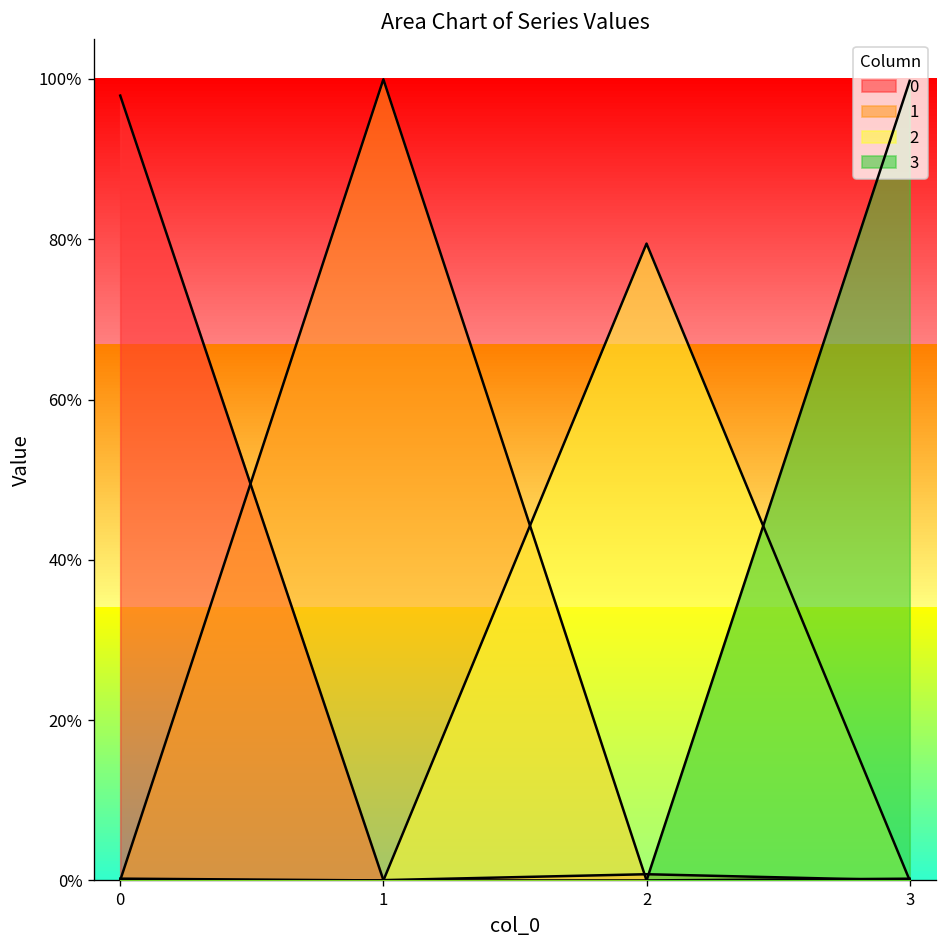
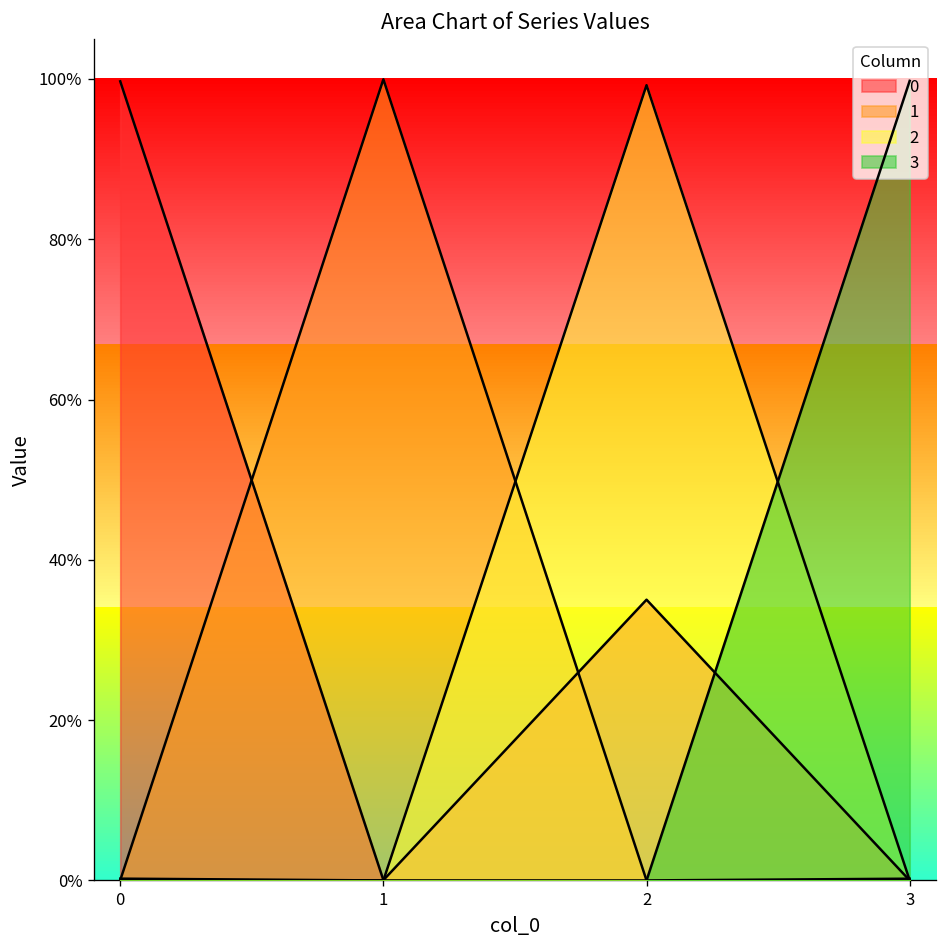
  {
    "0": {
-     "0": "98%",
-     "2": "1%"
+     "0": "100%",
+     "2": "35%"
    },
    "1": {
      "1": "100%"
    },
    "2": {
-     "2": "79%"
+     "2": "99%"
    }
  }
